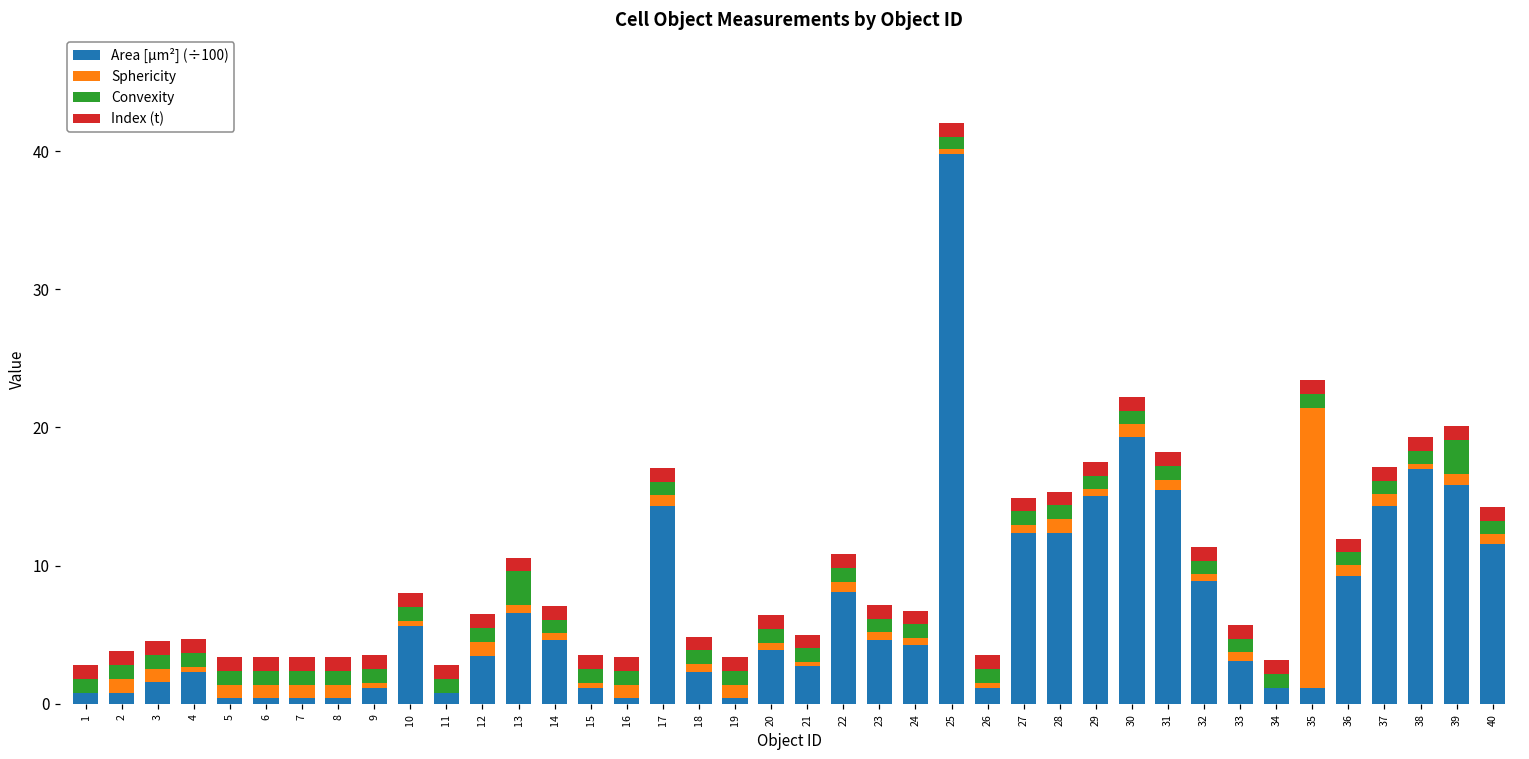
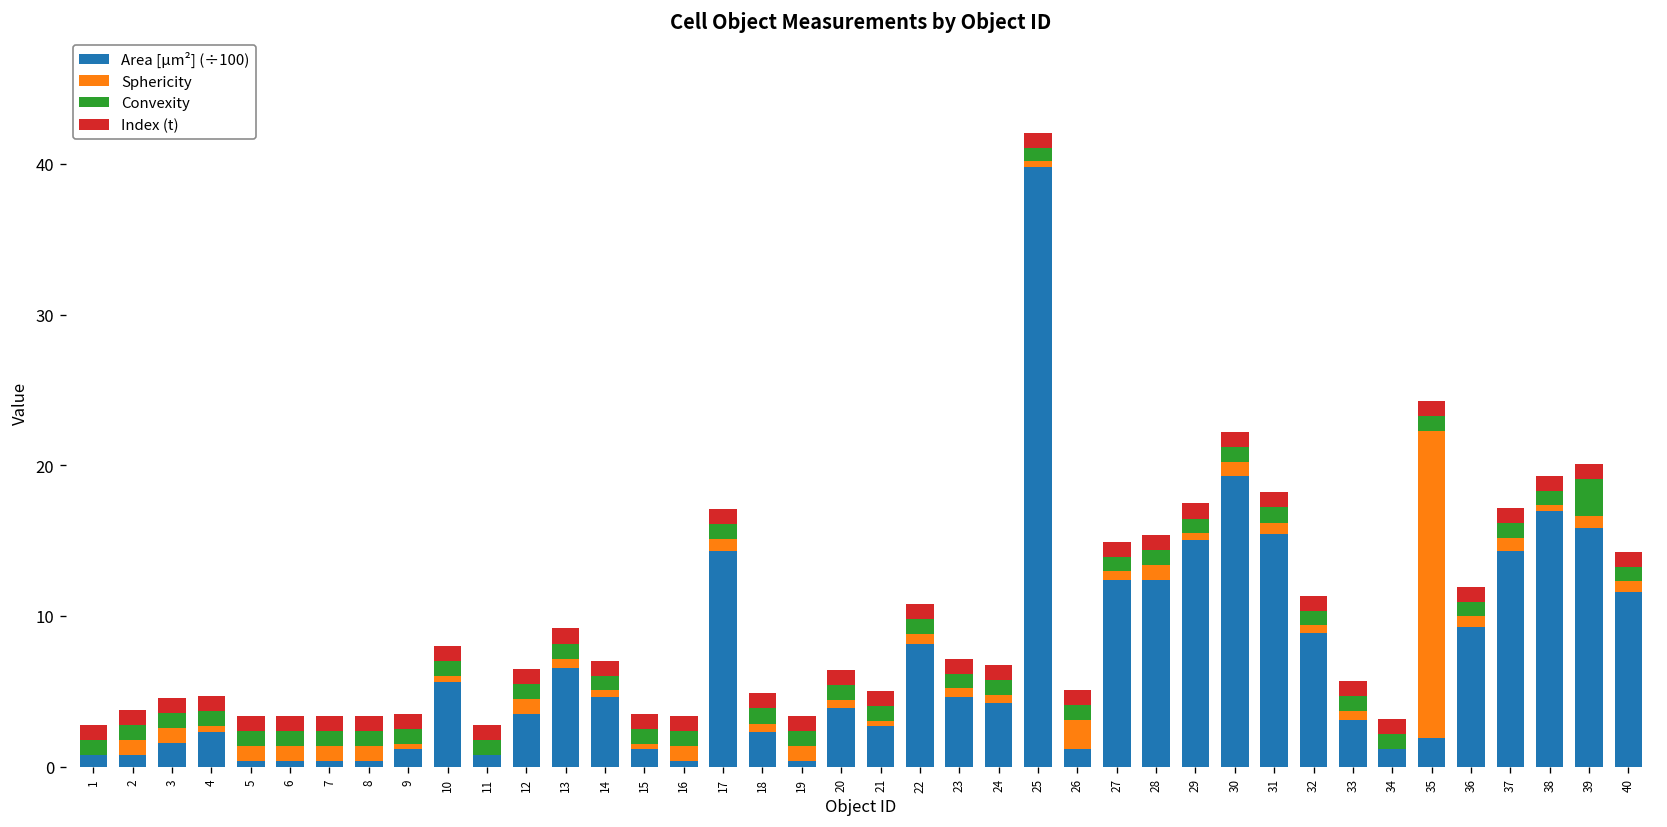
  {
    "Area [µm²] (÷100)": {
      "1": 0.8,
      "2": 0.8,
      "3": 1.5,
      "4": 2.3,
      "5": 0.4,
      "6": 0.4,
      "7": 0.4,
      "8": 0.4,
      "9": 1.2,
      "10": 5.6,
      "11": 0.8,
      "12": 3.5,
      "13": 6.6,
      "14": 4.6,
      "15": 1.2,
      "16": 0.4,
      "17": 14.3,
      "18": 2.3,
      "19": 0.4,
      "20": 3.9,
      "21": 2.7,
      "22": 8.1,
      "23": 4.6,
      "24": 4.2,
      "25": 39.8,
      "26": 1.2,
      "27": 12.4,
      "28": 12.4,
      "29": 15.1,
      "30": 19.3,
      "31": 15.4,
      "32": 8.9,
      "33": 3.1,
      "34": 1.2,
-     "35": 1.1,
+     "35": 1.9,
      "36": 9.3,
      "37": 14.3,
      "38": 17.0,
      "39": 15.8,
      "40": 11.6
    },
    "Sphericity": {
      "1": 0.0,
      "2": 1.0,
      "3": 1.0,
      "4": 0.4,
      "5": 1.0,
      "6": 1.0,
      "7": 1.0,
      "8": 1.0,
      "9": 0.3,
      "10": 0.4,
      "11": 0.0,
      "12": 1.0,
      "13": 0.6,
      "14": 0.5,
      "15": 0.3,
      "16": 1.0,
      "17": 0.8,
      "18": 0.5,
      "19": 1.0,
      "20": 0.5,
      "21": 0.3,
      "22": 0.7,
      "23": 0.6,
      "24": 0.5,
      "25": 0.4,
-     "26": 0.3,
+     "26": 1.9,
      "27": 0.6,
      "28": 1.0,
      "29": 0.5,
      "30": 0.9,
      "31": 0.8,
      "32": 0.5,
      "33": 0.6,
      "34": 0.0,
      "35": 20.3,
      "36": 0.8,
      "37": 0.9,
      "38": 0.4,
      "39": 0.8,
      "40": 0.7
    },
    "Convexity": {
      "1": 1.0,
      "2": 1.0,
      "3": 1.0,
      "4": 1.0,
      "5": 1.0,
      "6": 1.0,
      "7": 1.0,
      "8": 1.0,
      "9": 1.0,
      "10": 1.0,
      "11": 1.0,
      "12": 1.0,
-     "13": 2.4,
+     "13": 1.0,
      "14": 0.9,
      "15": 1.0,
      "16": 1.0,
      "17": 1.0,
      "18": 1.0,
      "19": 1.0,
      "20": 1.0,
      "21": 1.0,
      "22": 1.0,
      "23": 0.9,
      "24": 1.0,
      "25": 0.9,
      "26": 1.0,
      "27": 1.0,
      "28": 1.0,
      "29": 1.0,
      "30": 1.0,
      "31": 1.0,
      "32": 1.0,
      "33": 1.0,
      "34": 1.0,
      "35": 1.0,
      "36": 0.9,
      "37": 0.9,
      "38": 0.9,
      "39": 2.5,
      "40": 0.9
    },
    "Index (t)": {
      "1": 1.0,
      "2": 1.0,
      "3": 1.0,
      "4": 1.0,
      "5": 1.0,
      "6": 1.0,
      "7": 1.0,
      "8": 1.0,
      "9": 1.0,
      "10": 1.0,
      "11": 1.0,
      "12": 1.0,
      "13": 1.0,
      "14": 1.0,
      "15": 1.0,
      "16": 1.0,
      "17": 1.0,
      "18": 1.0,
      "19": 1.0,
      "20": 1.0,
      "21": 1.0,
      "22": 1.0,
      "23": 1.0,
      "24": 1.0,
      "25": 1.0,
      "26": 1.0,
      "27": 1.0,
      "28": 1.0,
      "29": 1.0,
      "30": 1.0,
      "31": 1.0,
      "32": 1.0,
      "33": 1.0,
      "34": 1.0,
      "35": 1.0,
      "36": 1.0,
      "37": 1.0,
      "38": 1.0,
      "39": 1.0,
      "40": 1.0
    }
  }
